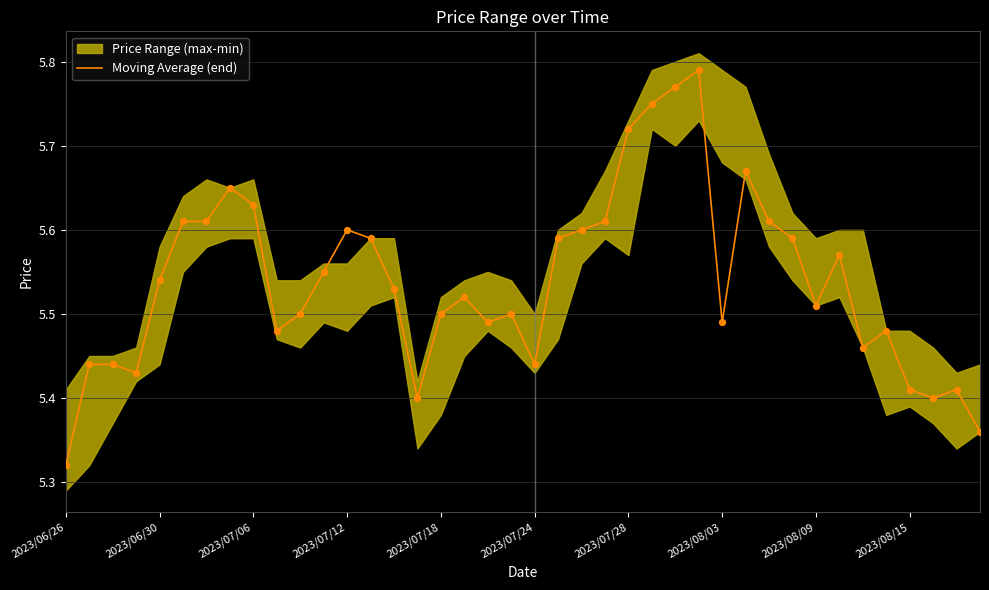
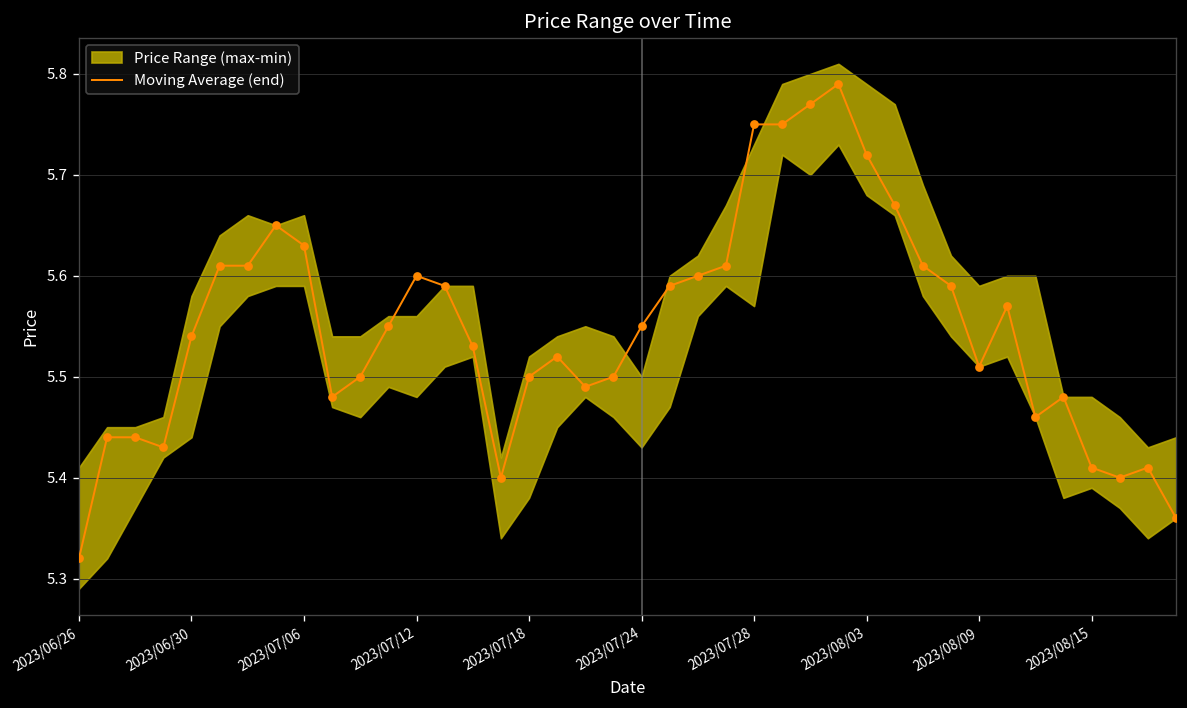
  {
    "Moving Average (end)": {
      "2023/06/26": 5.32,
      "2023/06/30": 5.54,
      "2023/07/06": 5.63,
      "2023/07/12": 5.60,
      "2023/07/18": 5.50,
-     "2023/07/24": 5.44,
-     "2023/07/28": 5.72,
-     "2023/08/03": 5.49,
+     "2023/07/24": 5.55,
+     "2023/07/28": 5.75,
+     "2023/08/03": 5.72,
      "2023/08/09": 5.51,
      "2023/08/15": 5.41
    }
  }
